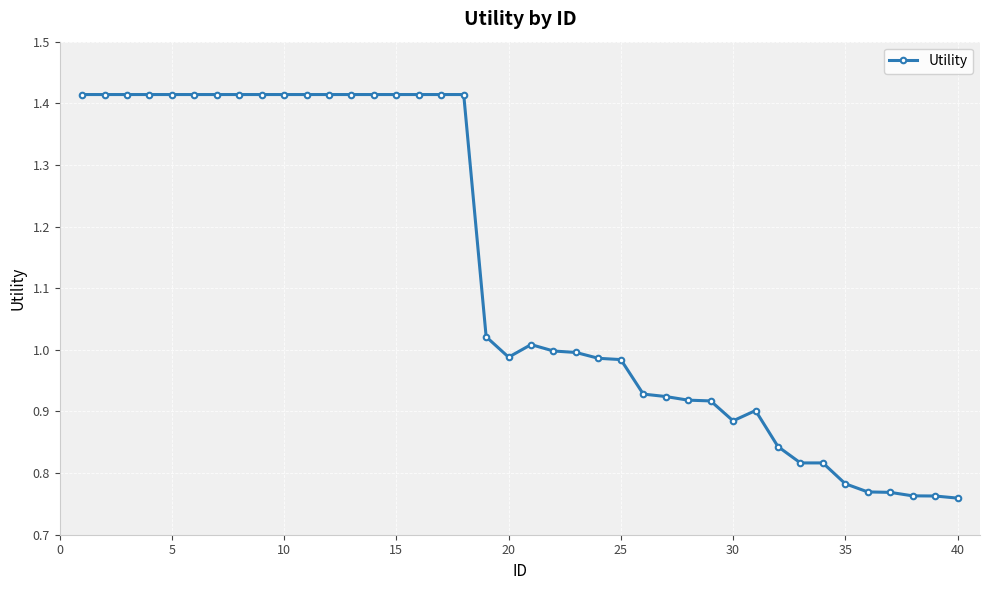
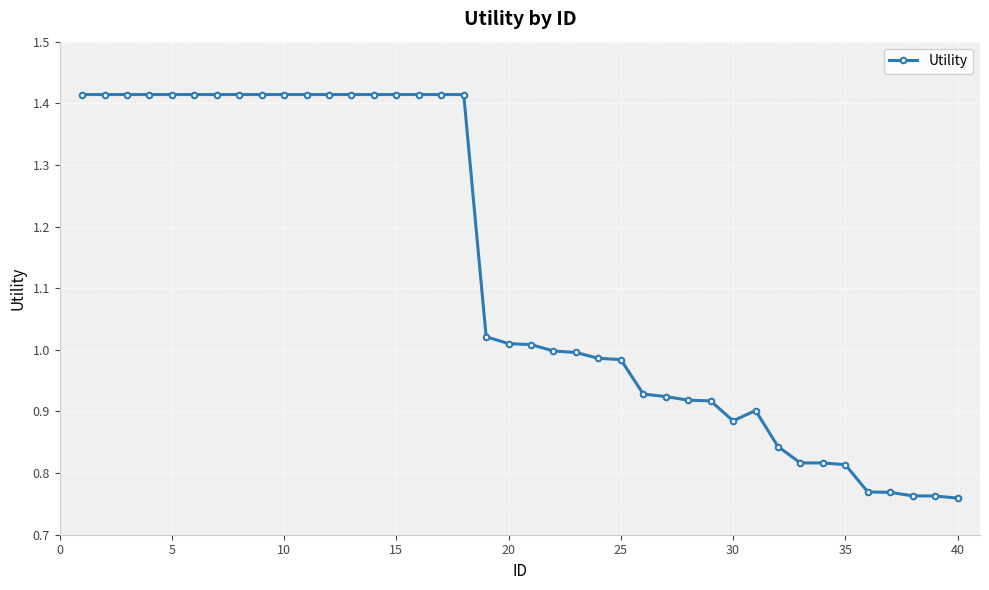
  {
    "5": 1.41,
    "10": 1.41,
    "15": 1.41,
-   "20": 0.99,
+   "20": 1.01,
    "25": 0.98,
    "30": 0.88,
-   "35": 0.78,
+   "35": 0.81,
    "40": 0.76
  }
